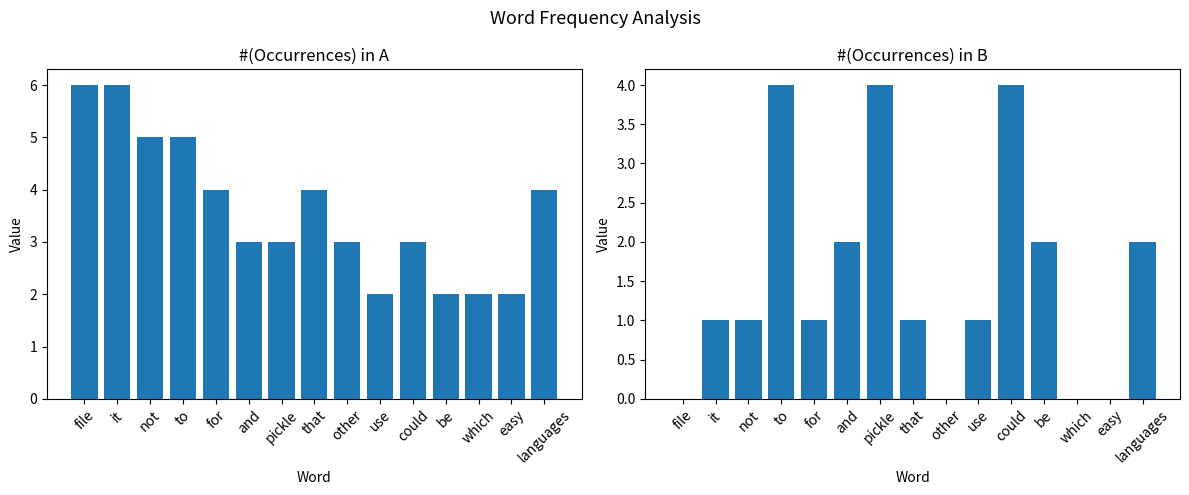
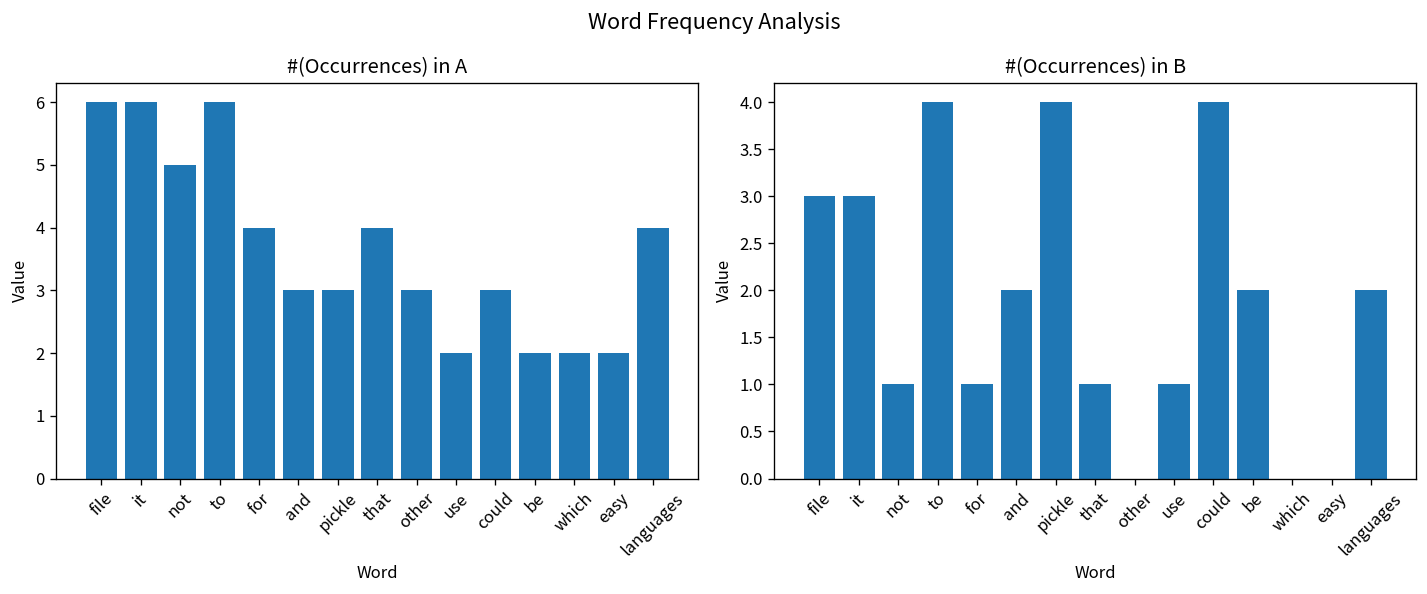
  {
    "#(Occurrences) in A": {
      "file": 6,
      "it": 6,
      "not": 5,
-     "to": 5,
+     "to": 6,
      "for": 4,
      "and": 3,
      "pickle": 3,
      "that": 4,
      "other": 3,
      "use": 2,
      "could": 3,
      "be": 2,
      "which": 2,
      "easy": 2,
      "languages": 4
    },
    "#(Occurrences) in B": {
-     "file": 0,
-     "it": 1,
+     "file": 3,
+     "it": 3,
      "not": 1,
      "to": 4,
      "for": 1,
      "and": 2,
      "pickle": 4,
      "that": 1,
      "other": 0,
      "use": 1,
      "could": 4,
      "be": 2,
      "which": 0,
      "easy": 0,
      "languages": 2
    }
  }
